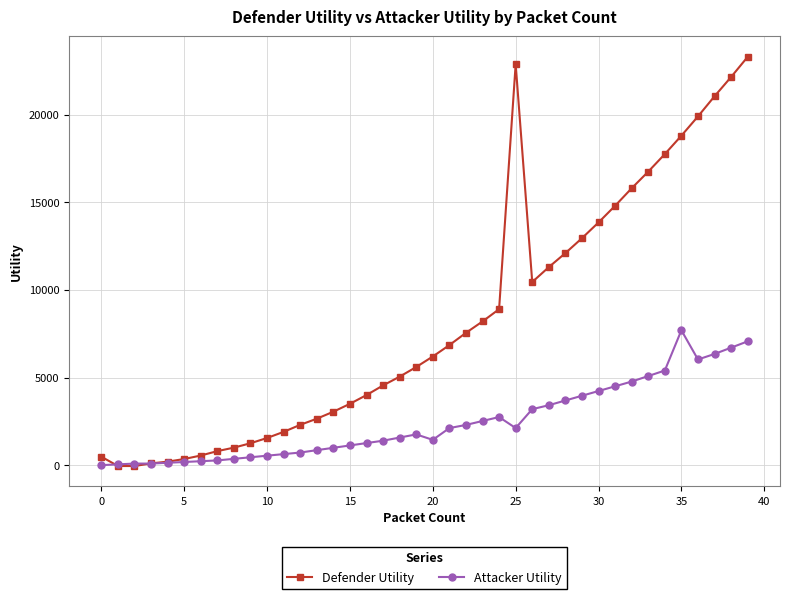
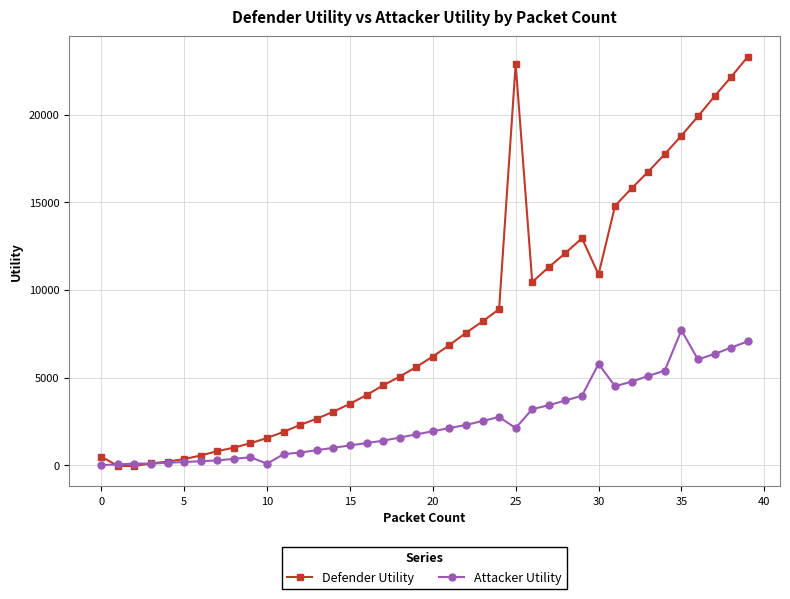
  {
    "Defender Utility": {
      "0": 500,
      "5": 400,
      "10": 1600,
      "15": 3500,
      "20": 6200,
      "25": 22900,
-     "30": 13900,
+     "30": 10900,
      "35": 18800
    },
    "Attacker Utility": {
      "0": 0,
      "5": 200,
-     "10": 500,
+     "10": 100,
      "15": 1100,
-     "20": 1400,
+     "20": 1900,
      "25": 2100,
-     "30": 4200,
+     "30": 5800,
      "35": 7700
    }
  }
